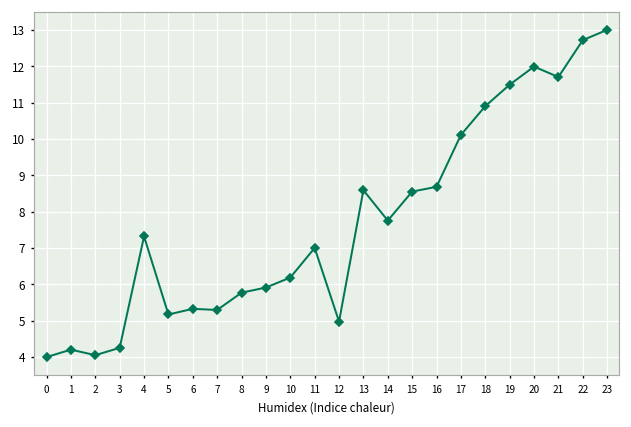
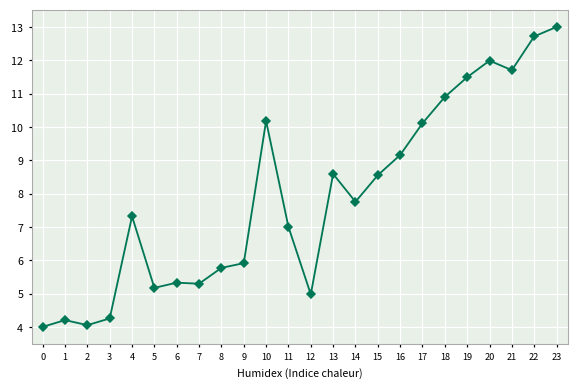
  {
    "0": 4.0,
    "1": 4.2,
    "2": 4.1,
    "3": 4.3,
    "4": 7.3,
    "5": 5.2,
    "6": 5.3,
    "7": 5.3,
    "8": 5.8,
    "9": 5.9,
-   "10": 6.2,
+   "10": 10.2,
    "11": 7.0,
    "12": 5.0,
    "13": 8.6,
    "14": 7.8,
    "15": 8.6,
-   "16": 8.7,
+   "16": 9.2,
    "17": 10.1,
    "18": 10.9,
    "19": 11.5,
    "20": 12.0,
    "21": 11.7,
    "22": 12.7,
    "23": 13.0
  }
